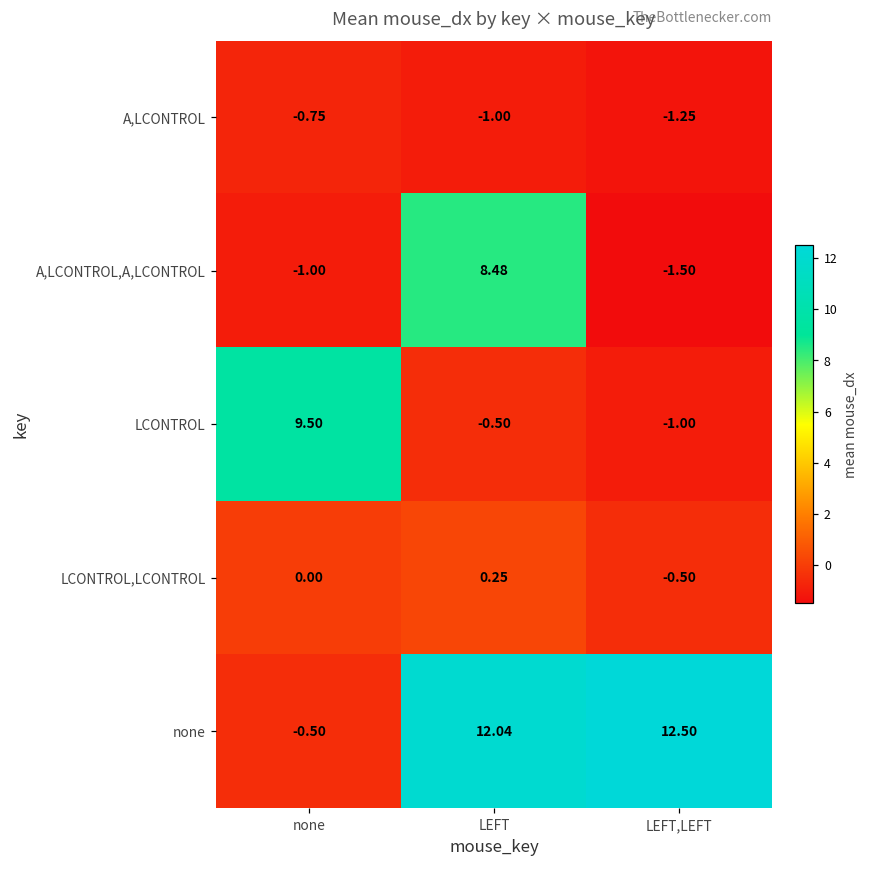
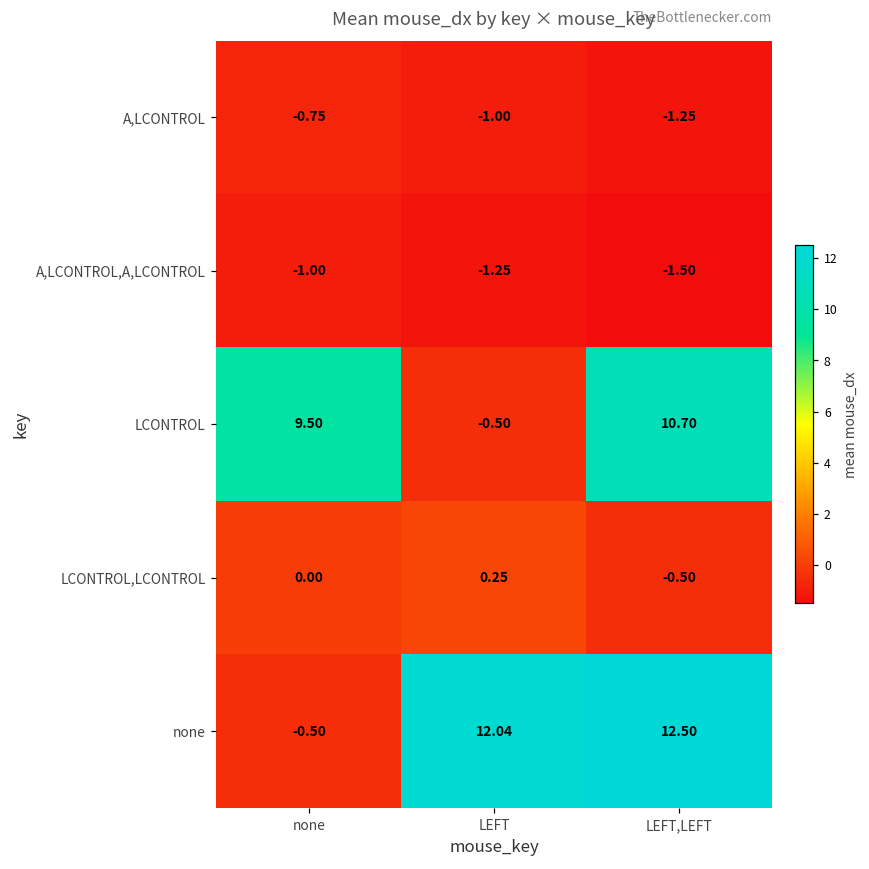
  {
    "A,LCONTROL": {
      "none": -0.75,
      "LEFT": -1.00,
      "LEFT,LEFT": -1.25
    },
    "A,LCONTROL,A,LCONTROL": {
      "none": -1.00,
-     "LEFT": 8.48,
+     "LEFT": -1.25,
      "LEFT,LEFT": -1.50
    },
    "LCONTROL": {
      "none": 9.50,
      "LEFT": -0.50,
-     "LEFT,LEFT": -1.00
+     "LEFT,LEFT": 10.70
    },
    "LCONTROL,LCONTROL": {
      "none": 0.00,
      "LEFT": 0.25,
      "LEFT,LEFT": -0.50
    },
    "none": {
      "none": -0.50,
      "LEFT": 12.04,
      "LEFT,LEFT": 12.50
    }
  }
